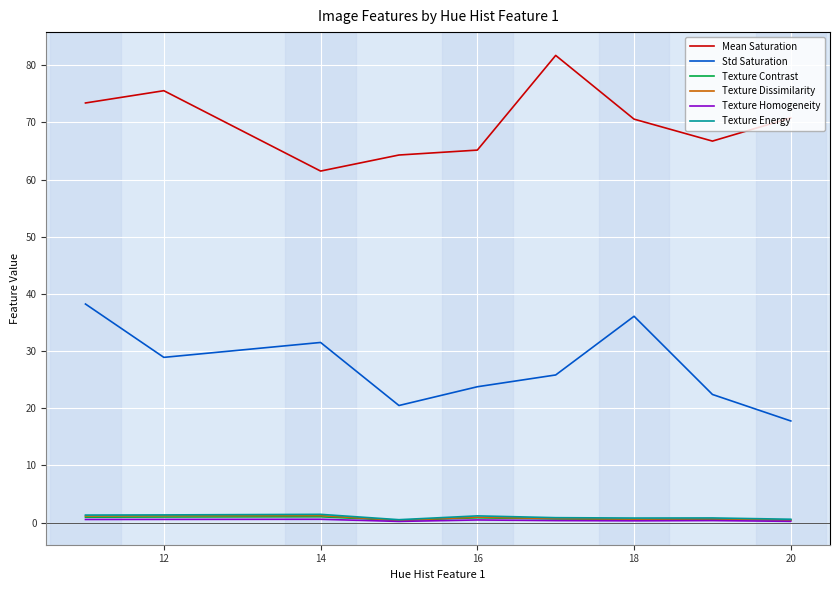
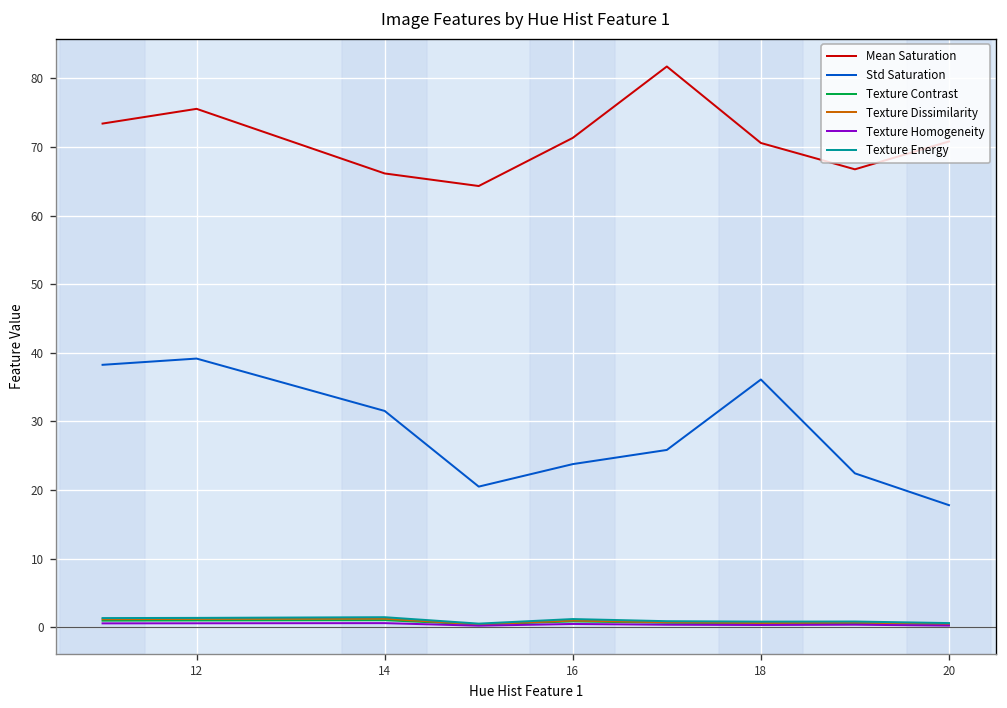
  {
    "Mean Saturation": {
      "12": 76,
-     "14": 61,
-     "16": 65,
+     "14": 66,
+     "16": 71,
      "18": 71
    },
    "Std Saturation": {
-     "12": 29,
+     "12": 39,
      "14": 32,
      "16": 24,
      "18": 36,
      "20": 18
    }
  }
